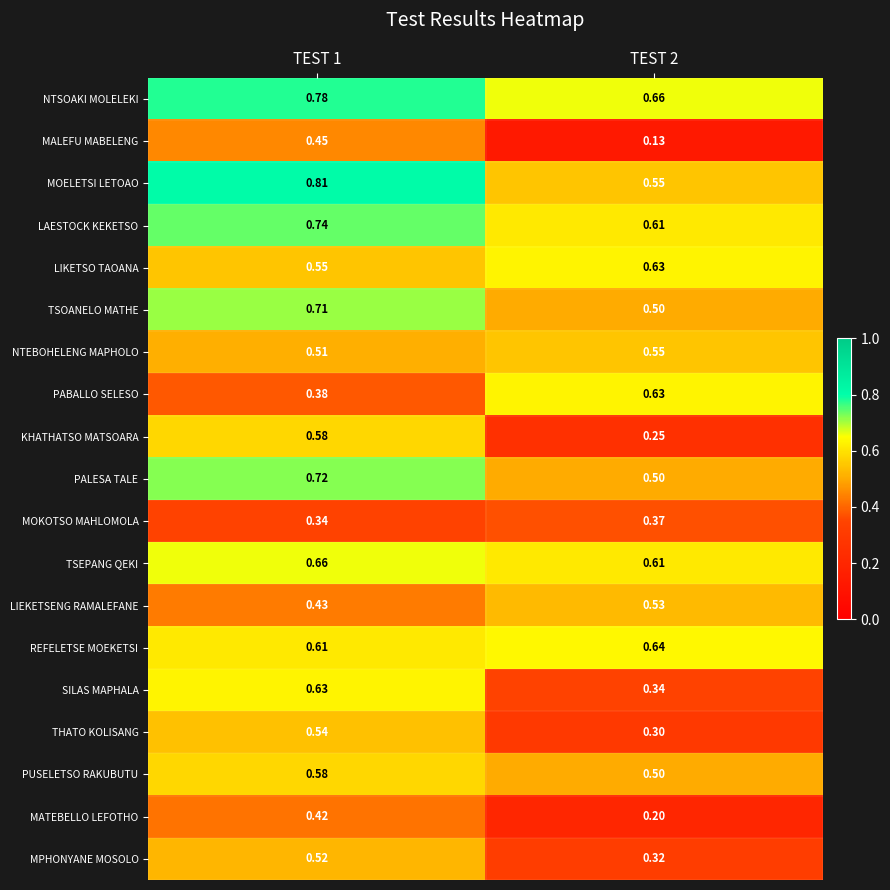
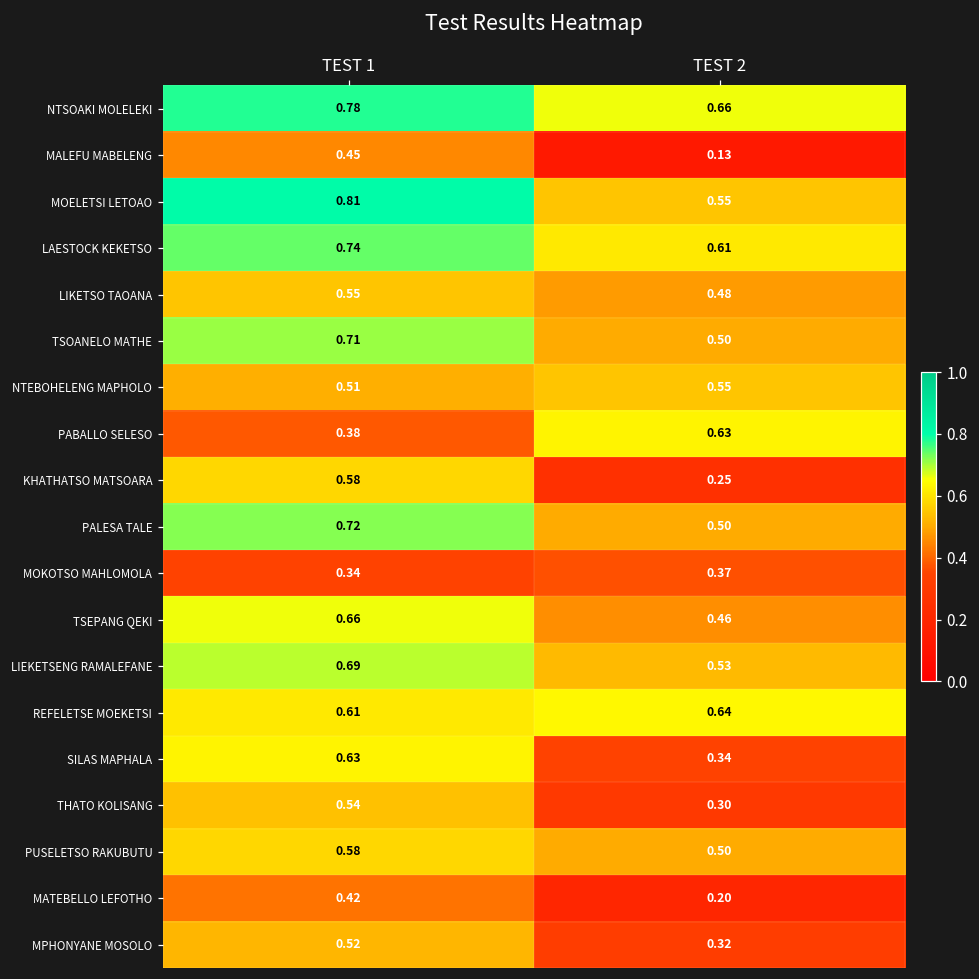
  {
    "NTSOAKI MOLELEKI": {
      "TEST 1": 0.78,
      "TEST 2": 0.66
    },
    "MALEFU MABELENG": {
      "TEST 1": 0.45,
      "TEST 2": 0.13
    },
    "MOELETSI LETOAO": {
      "TEST 1": 0.81,
      "TEST 2": 0.55
    },
    "LAESTOCK KEKETSO": {
      "TEST 1": 0.74,
      "TEST 2": 0.61
    },
    "LIKETSO TAOANA": {
      "TEST 1": 0.55,
-     "TEST 2": 0.63
+     "TEST 2": 0.48
    },
    "TSOANELO MATHE": {
      "TEST 1": 0.71,
      "TEST 2": 0.50
    },
    "NTEBOHELENG MAPHOLO": {
      "TEST 1": 0.51,
      "TEST 2": 0.55
    },
    "PABALLO SELESO": {
      "TEST 1": 0.38,
      "TEST 2": 0.63
    },
    "KHATHATSO MATSOARA": {
      "TEST 1": 0.58,
      "TEST 2": 0.25
    },
    "PALESA TALE": {
      "TEST 1": 0.72,
      "TEST 2": 0.50
    },
    "MOKOTSO MAHLOMOLA": {
      "TEST 1": 0.34,
      "TEST 2": 0.37
    },
    "TSEPANG QEKI": {
      "TEST 1": 0.66,
-     "TEST 2": 0.61
+     "TEST 2": 0.46
    },
    "LIEKETSENG RAMALEFANE": {
-     "TEST 1": 0.43,
+     "TEST 1": 0.69,
      "TEST 2": 0.53
    },
    "REFELETSE MOEKETSI": {
      "TEST 1": 0.61,
      "TEST 2": 0.64
    },
    "SILAS MAPHALA": {
      "TEST 1": 0.63,
      "TEST 2": 0.34
    },
    "THATO KOLISANG": {
      "TEST 1": 0.54,
      "TEST 2": 0.30
    },
    "PUSELETSO RAKUBUTU": {
      "TEST 1": 0.58,
      "TEST 2": 0.50
    },
    "MATEBELLO LEFOTHO": {
      "TEST 1": 0.42,
      "TEST 2": 0.20
    },
    "MPHONYANE MOSOLO": {
      "TEST 1": 0.52,
      "TEST 2": 0.32
    }
  }
